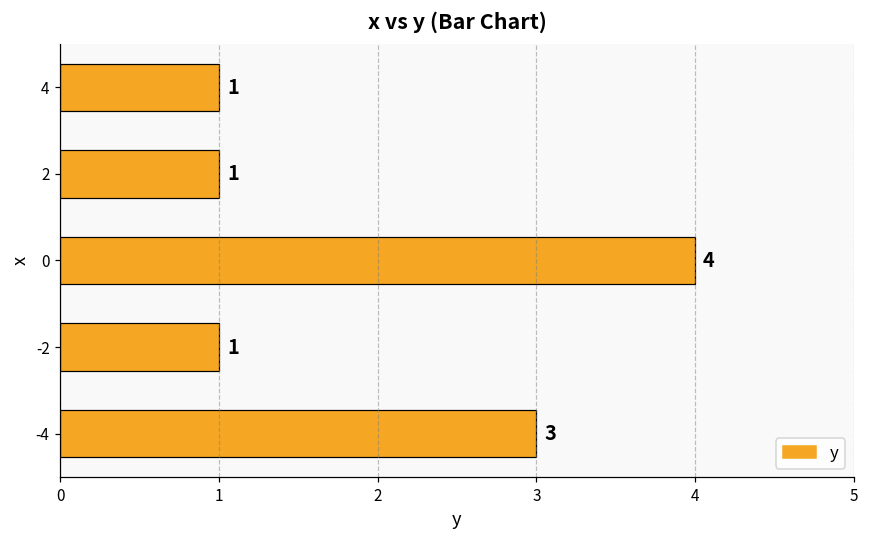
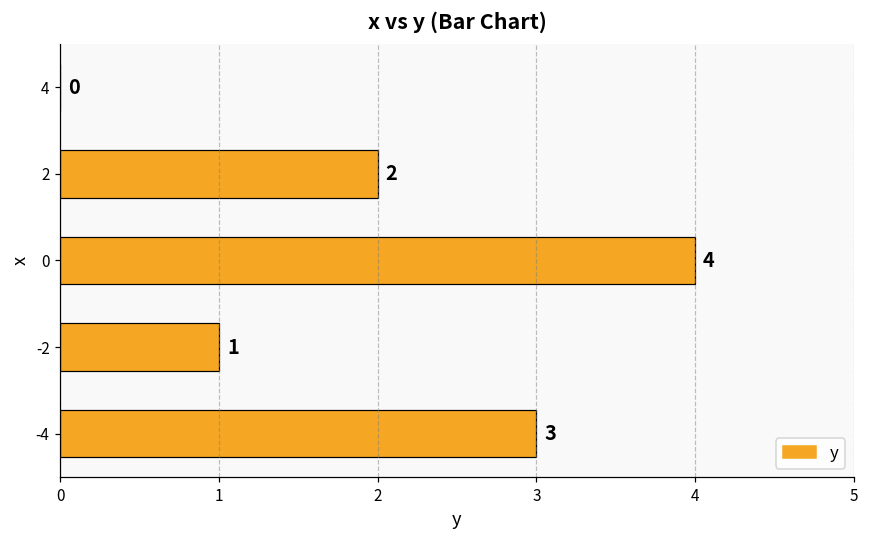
  {
-   "4": 1,
-   "2": 1,
+   "4": 0,
+   "2": 2,
    "0": 4,
    "-2": 1,
    "-4": 3
  }
